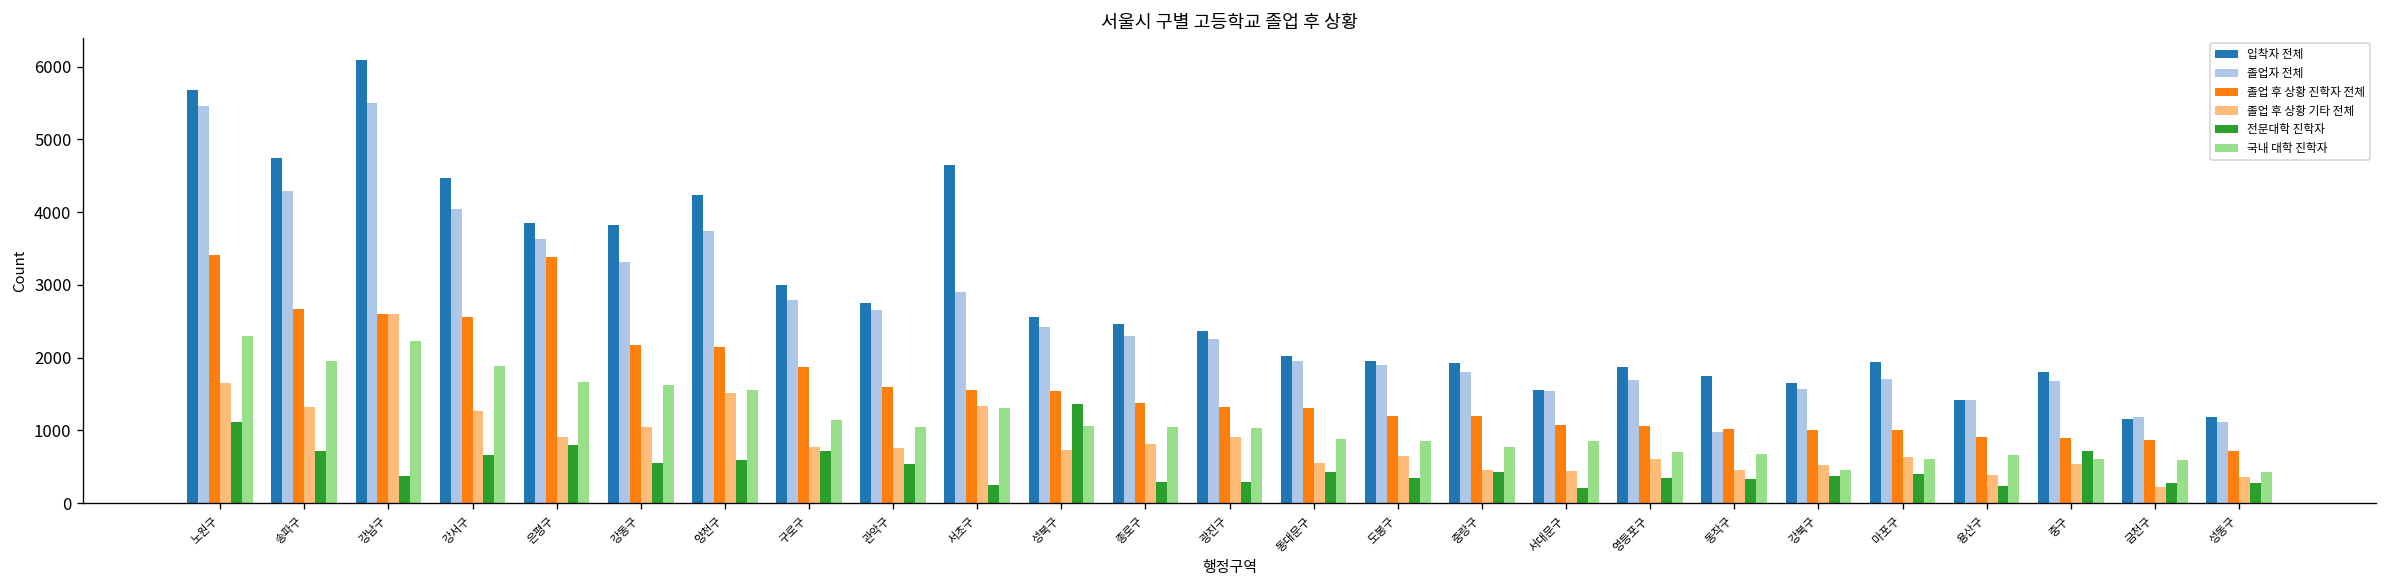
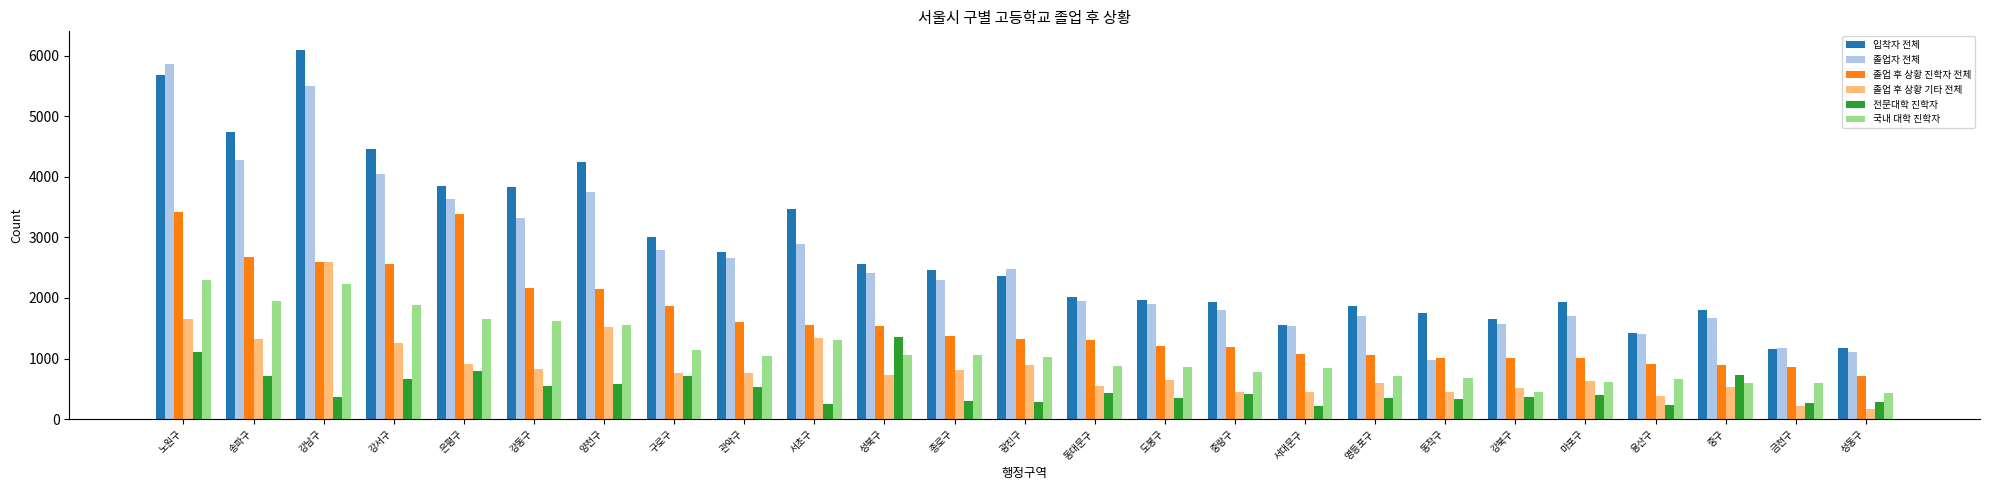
  {
    "입착자 전체": {
      "노원구": 5700,
      "송파구": 4700,
      "강남구": 6100,
      "강서구": 4500,
      "은평구": 3900,
      "강동구": 3800,
      "양천구": 4200,
      "구로구": 3000,
      "관악구": 2800,
-     "서초구": 4600,
+     "서초구": 3500,
      "성북구": 2600,
      "종로구": 2500,
      "광진구": 2400,
      "동대문구": 2000,
      "도봉구": 2000,
      "중랑구": 1900,
      "서대문구": 1600,
      "영등포구": 1900,
      "동작구": 1700,
      "강북구": 1600,
      "마포구": 1900,
      "용산구": 1400,
      "중구": 1800,
      "금천구": 1200,
      "성동구": 1200
    },
    "졸업자 전체": {
-     "노원구": 5500,
+     "노원구": 5900,
      "송파구": 4300,
      "강남구": 5500,
      "강서구": 4000,
      "은평구": 3600,
      "강동구": 3300,
      "양천구": 3700,
      "구로구": 2800,
      "관악구": 2700,
      "서초구": 2900,
      "성북구": 2400,
      "종로구": 2300,
-     "광진구": 2300,
+     "광진구": 2500,
      "동대문구": 2000,
      "도봉구": 1900,
      "중랑구": 1800,
      "서대문구": 1500,
      "영등포구": 1700,
      "동작구": 1000,
      "강북구": 1600,
      "마포구": 1700,
      "용산구": 1400,
      "중구": 1700,
      "금천구": 1200,
      "성동구": 1100
    },
    "졸업 후 상황 진학자 전체": {
      "노원구": 3400,
      "송파구": 2700,
      "강남구": 2600,
      "강서구": 2600,
      "은평구": 3400,
      "강동구": 2200,
      "양천구": 2100,
      "구로구": 1900,
      "관악구": 1600,
      "서초구": 1600,
      "성북구": 1500,
      "종로구": 1400,
      "광진구": 1300,
      "동대문구": 1300,
      "도봉구": 1200,
      "중랑구": 1200,
      "서대문구": 1100,
      "영등포구": 1100,
      "동작구": 1000,
      "강북구": 1000,
      "마포구": 1000,
      "용산구": 900,
      "중구": 900,
      "금천구": 900,
      "성동구": 700
    },
    "졸업 후 상황 기타 전체": {
      "노원구": 1600,
      "송파구": 1300,
      "강남구": 2600,
      "강서구": 1300,
      "은평구": 900,
-     "강동구": 1000,
+     "강동구": 800,
      "양천구": 1500,
      "구로구": 800,
      "관악구": 800,
      "서초구": 1300,
      "성북구": 700,
      "종로구": 800,
      "광진구": 900,
      "동대문구": 600,
      "도봉구": 700,
      "중랑구": 500,
      "서대문구": 400,
      "영등포구": 600,
      "동작구": 500,
      "강북구": 500,
      "마포구": 600,
      "용산구": 400,
      "중구": 500,
      "금천구": 200,
-     "성동구": 400
+     "성동구": 200
    },
    "전문대학 진학자": {
      "노원구": 1100,
      "송파구": 700,
      "강남구": 400,
      "강서구": 700,
      "은평구": 800,
      "강동구": 500,
      "양천구": 600,
      "구로구": 700,
      "관악구": 500,
      "서초구": 200,
      "성북구": 1400,
      "종로구": 300,
      "광진구": 300,
      "동대문구": 400,
      "도봉구": 300,
      "중랑구": 400,
      "서대문구": 200,
      "영등포구": 300,
      "동작구": 300,
      "강북구": 400,
      "마포구": 400,
      "용산구": 200,
      "중구": 700,
      "금천구": 300,
      "성동구": 300
    },
    "국내 대학 진학자": {
      "노원구": 2300,
      "송파구": 2000,
      "강남구": 2200,
      "강서구": 1900,
      "은평구": 1700,
      "강동구": 1600,
      "양천구": 1600,
      "구로구": 1100,
      "관악구": 1000,
      "서초구": 1300,
      "성북구": 1100,
      "종로구": 1100,
      "광진구": 1000,
      "동대문구": 900,
      "도봉구": 900,
      "중랑구": 800,
      "서대문구": 800,
      "영등포구": 700,
      "동작구": 700,
      "강북구": 500,
      "마포구": 600,
      "용산구": 700,
      "중구": 600,
      "금천구": 600,
      "성동구": 400
    }
  }
